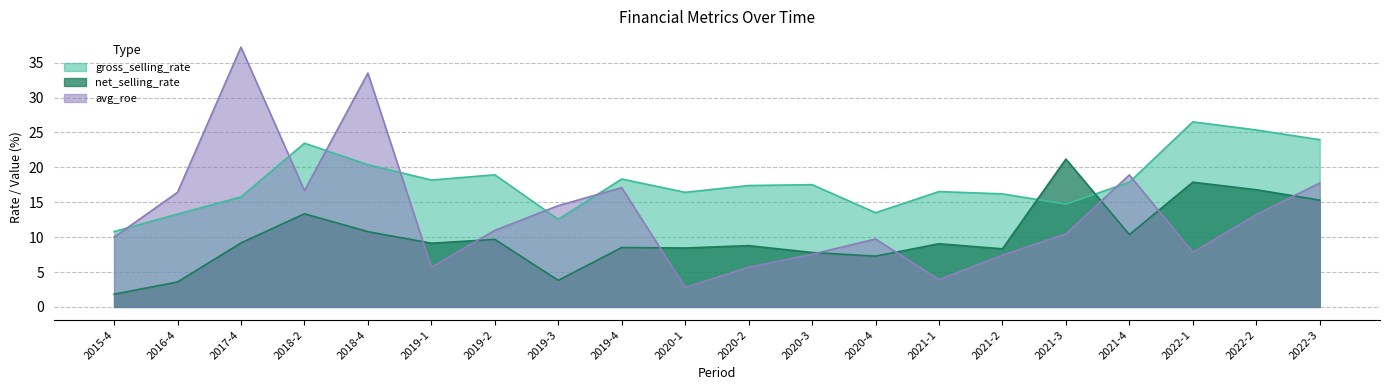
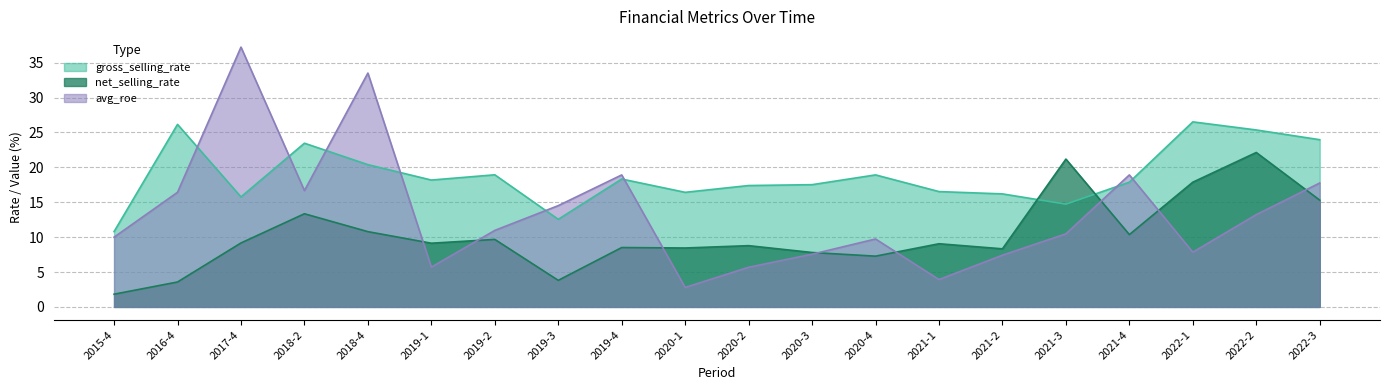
  {
    "gross_selling_rate": {
      "2015-4": 11,
-     "2016-4": 13,
+     "2016-4": 26,
      "2017-4": 16,
      "2018-2": 23,
      "2018-4": 20,
      "2019-1": 18,
      "2019-2": 19,
      "2019-3": 13,
      "2019-4": 18,
      "2020-1": 16,
      "2020-2": 17,
      "2020-3": 18,
-     "2020-4": 13,
+     "2020-4": 19,
      "2021-1": 17,
      "2021-2": 16,
      "2021-3": 15,
      "2021-4": 18,
      "2022-1": 27,
      "2022-2": 25,
      "2022-3": 24
    },
    "net_selling_rate": {
      "2015-4": 2,
      "2016-4": 4,
      "2017-4": 9,
      "2018-2": 13,
      "2018-4": 11,
      "2019-1": 9,
      "2019-2": 10,
      "2019-3": 4,
      "2019-4": 9,
      "2020-1": 8,
      "2020-2": 9,
      "2020-4": 7,
      "2021-1": 9,
      "2021-2": 8,
      "2021-3": 21,
      "2021-4": 10,
      "2022-1": 18,
-     "2022-2": 17,
+     "2022-2": 22,
      "2022-3": 15
    },
    "avg_roe": {
      "2015-4": 10,
      "2016-4": 16,
      "2017-4": 37,
      "2018-2": 17,
      "2018-4": 34,
      "2019-1": 6,
      "2019-2": 11,
      "2019-3": 15,
-     "2019-4": 17,
+     "2019-4": 19,
      "2020-1": 3,
      "2020-2": 6,
      "2020-4": 10,
      "2021-1": 4,
      "2021-2": 7,
      "2021-3": 10,
      "2021-4": 19,
      "2022-1": 8,
      "2022-2": 13,
      "2022-3": 18
    }
  }
